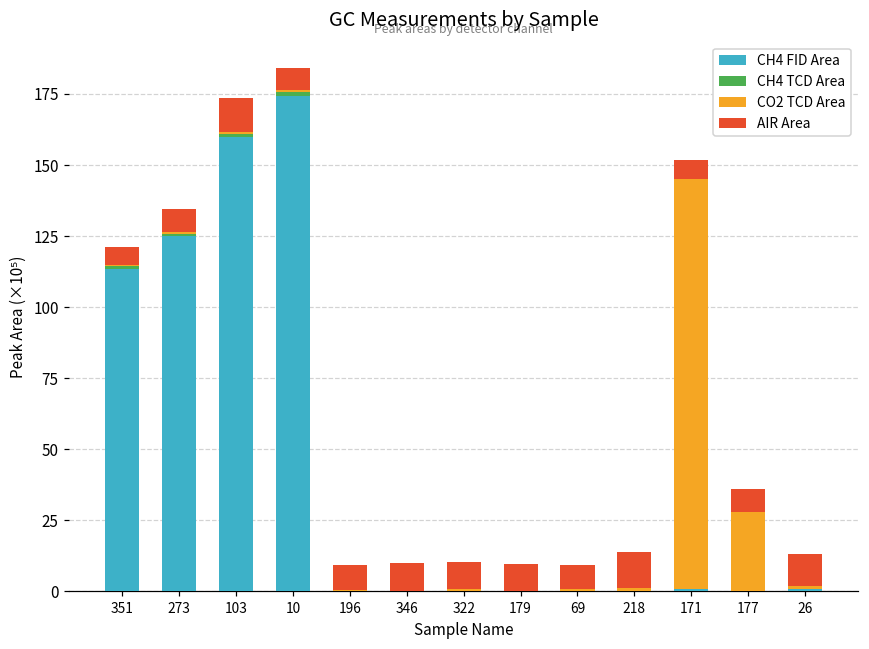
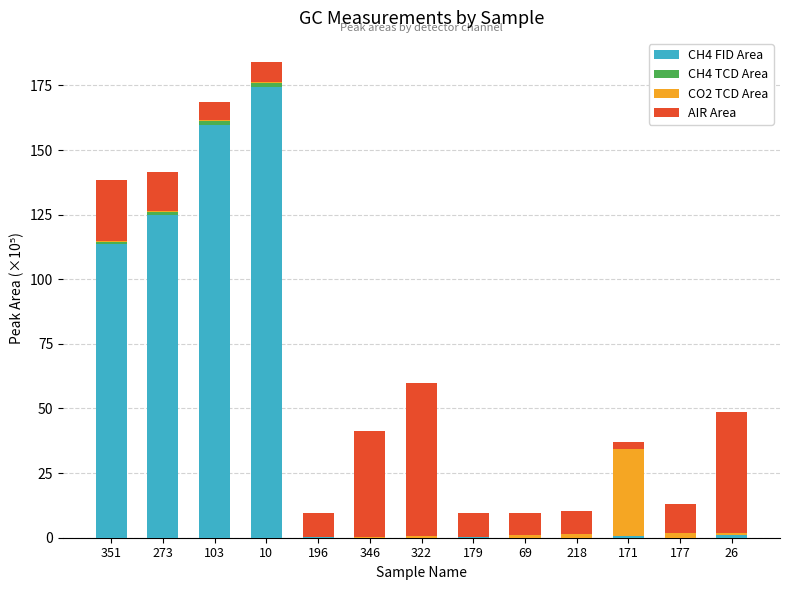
  {
    "CH4 FID Area": {
      "351": 114,
      "273": 125,
      "103": 160,
      "10": 174,
      "26": 1
    },
    "CH4 TCD Area": {
      "103": 1,
      "10": 1,
      "196": 0,
      "346": 0,
      "322": 0,
      "179": 0,
      "69": 0,
      "218": 0,
      "171": 0,
      "177": 0,
      "26": 0
    },
    "CO2 TCD Area": {
      "218": 1,
-     "171": 144,
-     "177": 28
+     "171": 34,
+     "177": 2
    },
    "AIR Area": {
-     "351": 6,
-     "273": 8,
-     "103": 12,
+     "351": 23,
+     "273": 15,
+     "103": 7,
      "10": 8,
      "196": 9,
-     "346": 10,
-     "322": 9,
+     "346": 41,
+     "322": 59,
      "179": 9,
      "69": 9,
-     "218": 13,
-     "171": 7,
-     "177": 8,
-     "26": 11
+     "218": 9,
+     "171": 3,
+     "177": 11,
+     "26": 47
    }
  }
